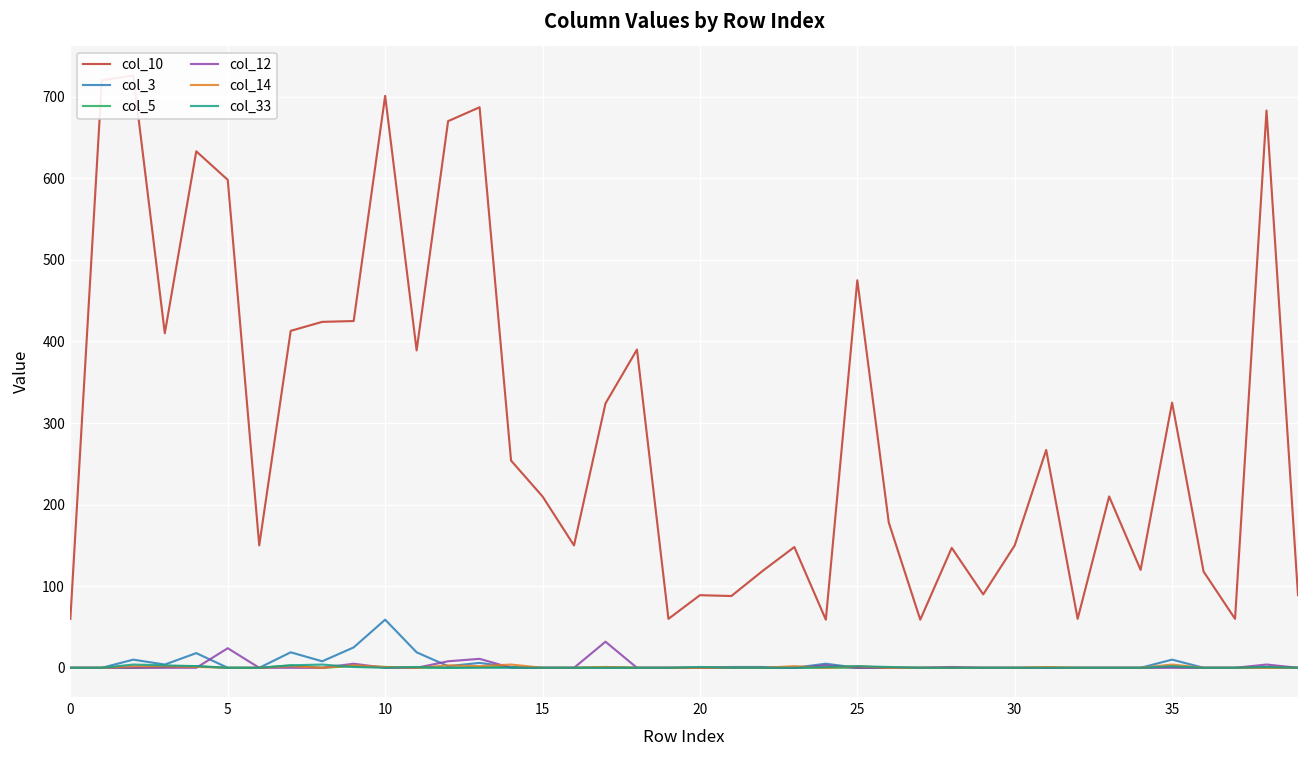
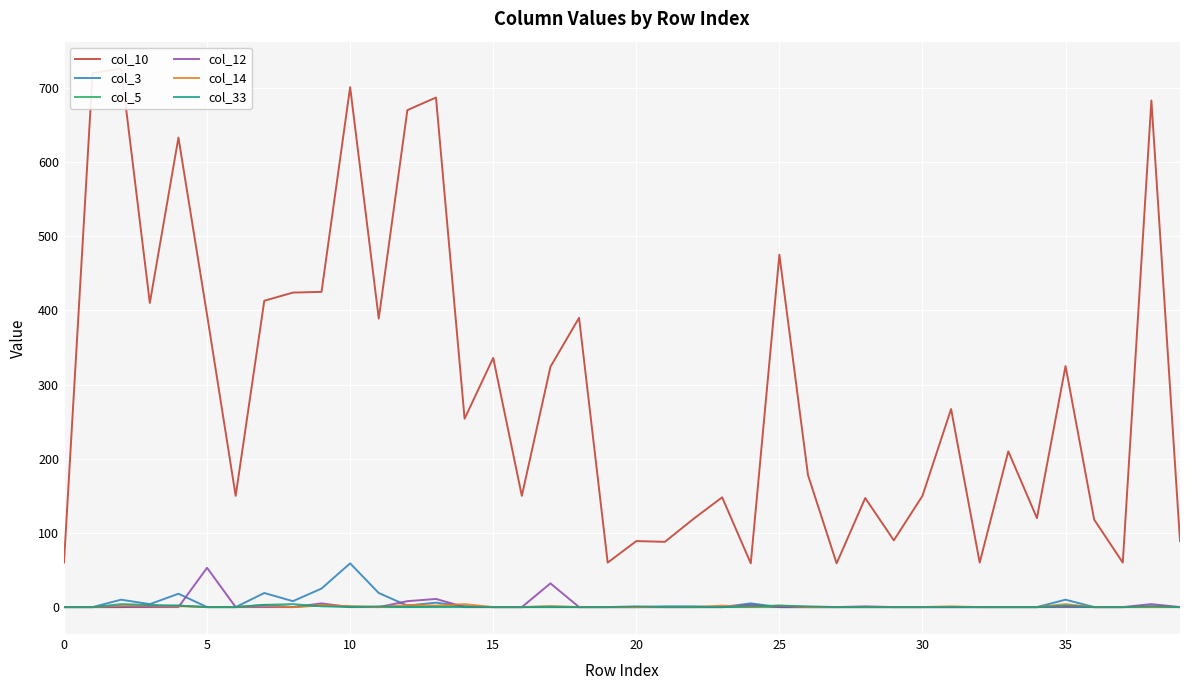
  {
    "col_10": {
      "0": 60,
-     "5": 600,
+     "5": 390,
      "10": 700,
-     "15": 210,
+     "15": 340,
      "20": 90,
      "25": 480,
      "30": 150,
      "35": 330
    },
    "col_3": {
      "10": 60,
      "35": 10
    },
    "col_12": {
-     "5": 20
+     "5": 50
    }
  }
